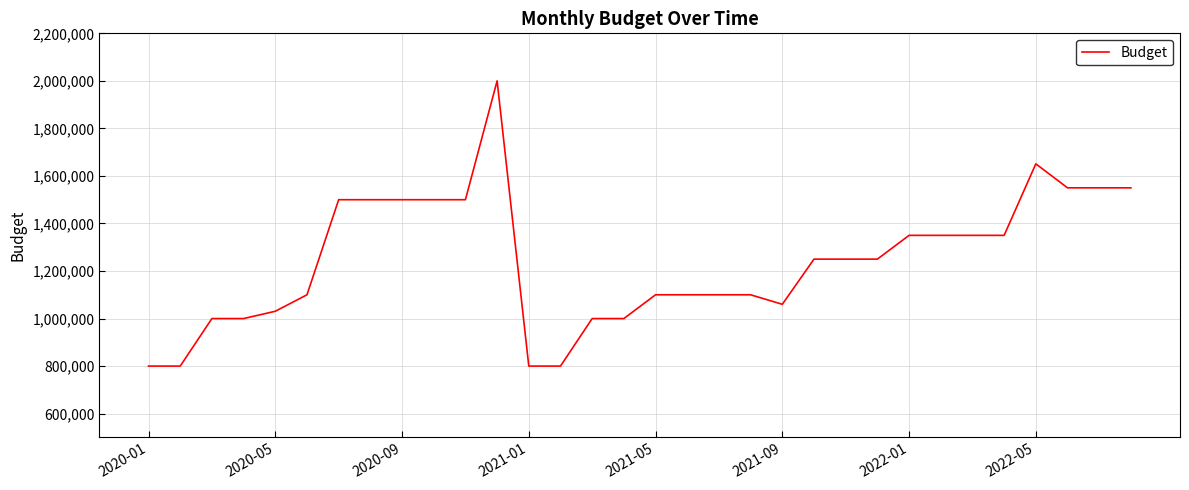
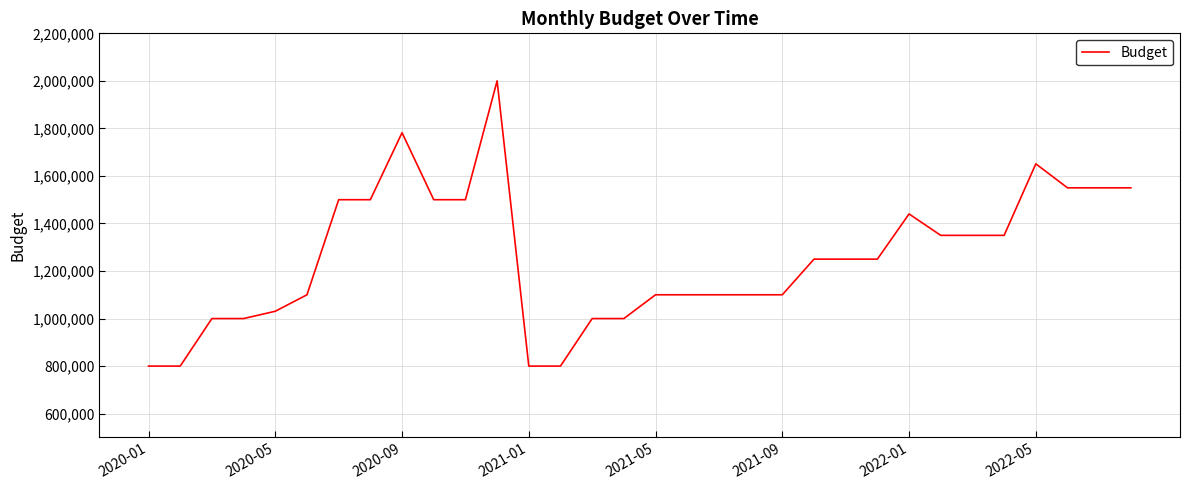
  {
    "2020-01": "800,000",
    "2020-05": "1,030,000",
-   "2020-09": "1,500,000",
+   "2020-09": "1,780,000",
    "2021-01": "800,000",
    "2021-05": "1,100,000",
-   "2021-09": "1,060,000",
-   "2022-01": "1,350,000",
+   "2021-09": "1,100,000",
+   "2022-01": "1,440,000",
    "2022-05": "1,650,000"
  }
